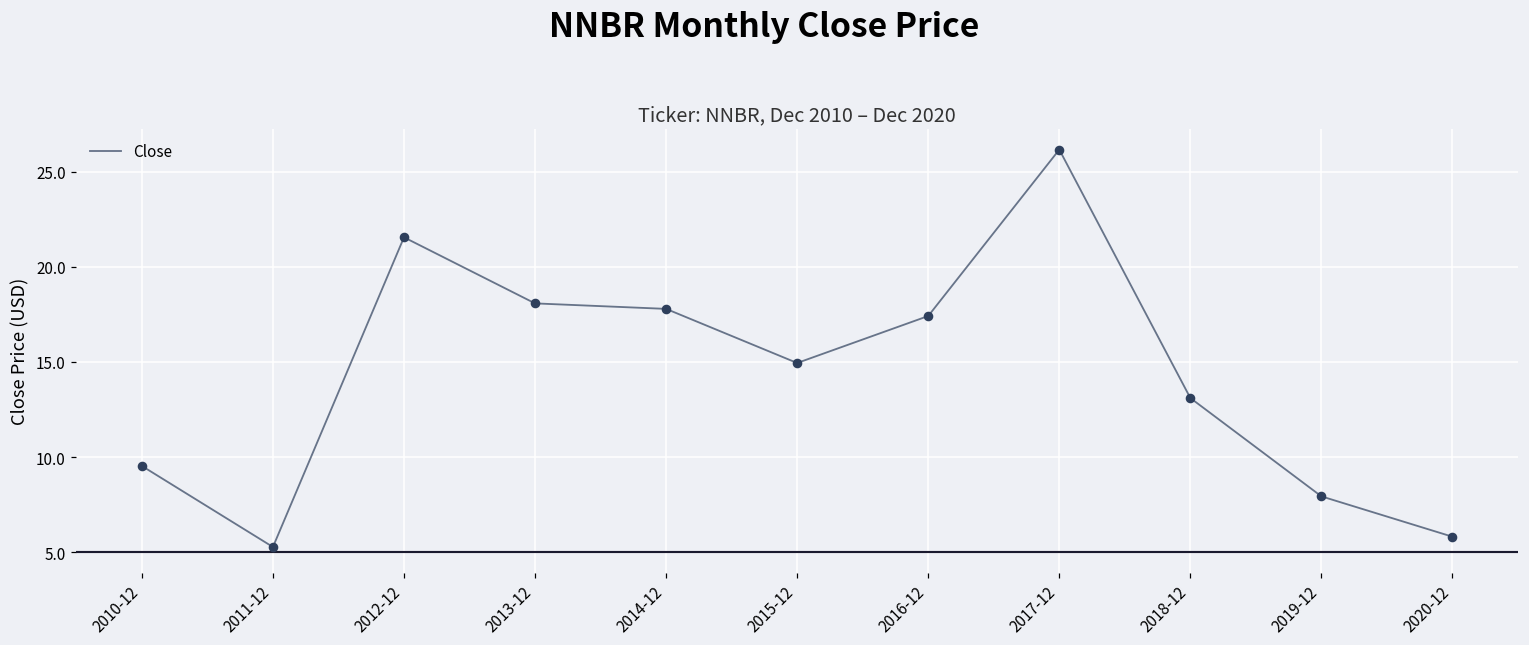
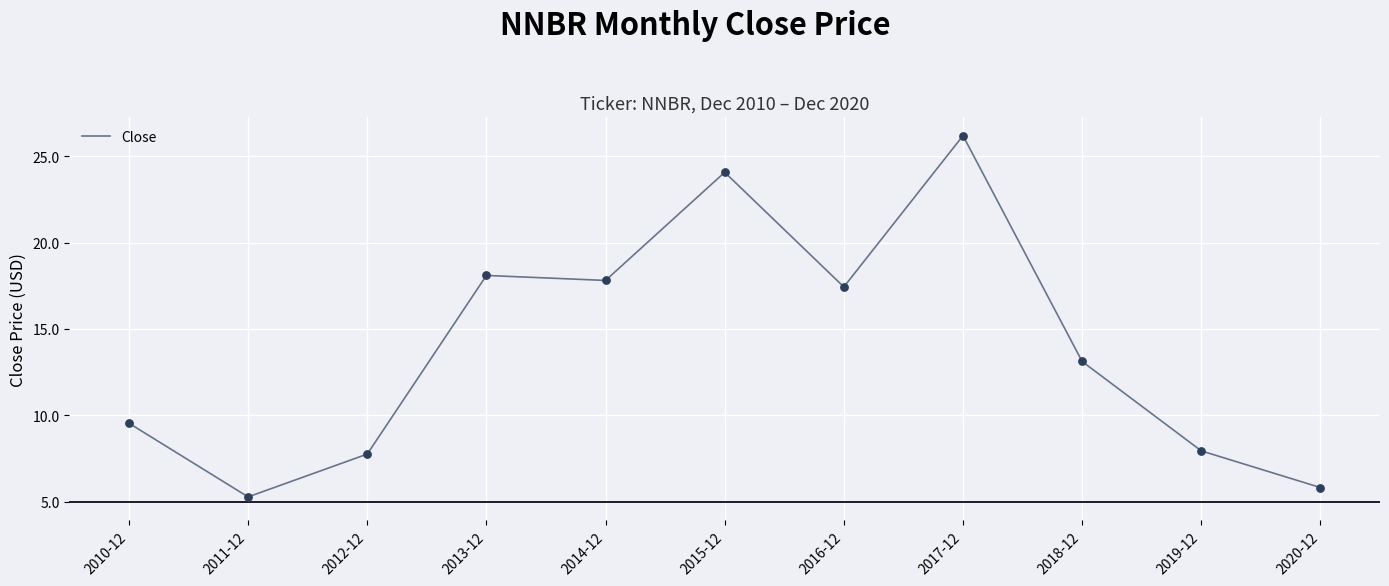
  {
    "2010-12": 9.5,
    "2011-12": 5.3,
-   "2012-12": 21.6,
+   "2012-12": 7.8,
    "2013-12": 18.1,
    "2014-12": 17.8,
-   "2015-12": 15.0,
+   "2015-12": 24.1,
    "2016-12": 17.4,
    "2017-12": 26.2,
    "2018-12": 13.1,
    "2019-12": 7.9,
    "2020-12": 5.8
  }
